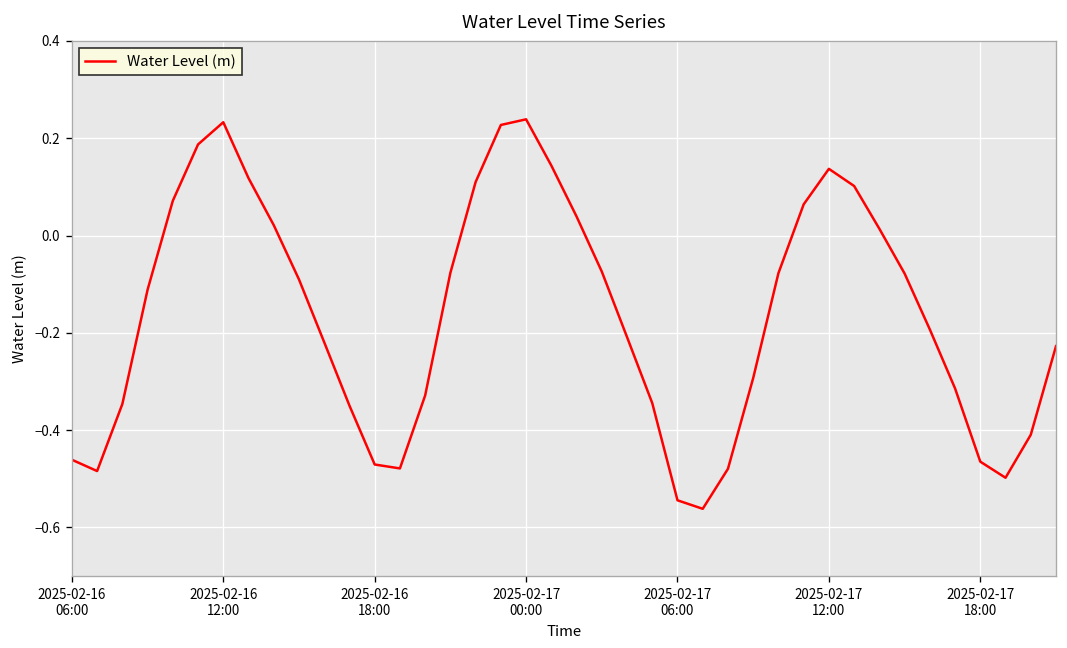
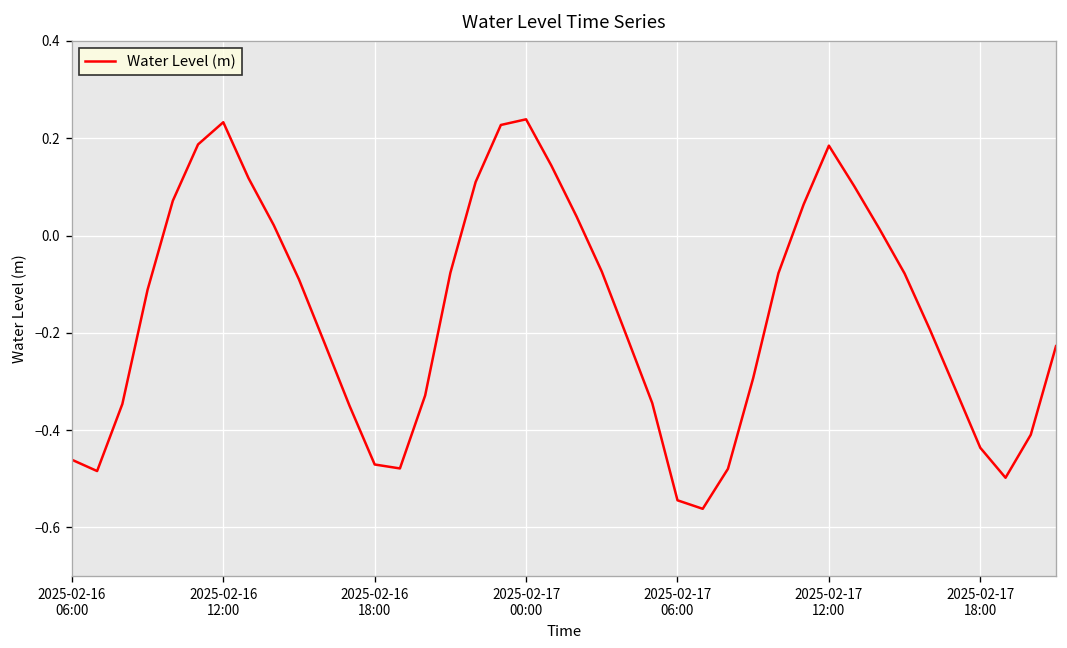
  {
    "2025-02-16 06:00": -0.46,
    "2025-02-16 12:00": 0.23,
    "2025-02-16 18:00": -0.47,
    "2025-02-17 00:00": 0.24,
    "2025-02-17 06:00": -0.54,
-   "2025-02-17 12:00": 0.14,
-   "2025-02-17 18:00": -0.46
+   "2025-02-17 12:00": 0.18,
+   "2025-02-17 18:00": -0.44
  }
